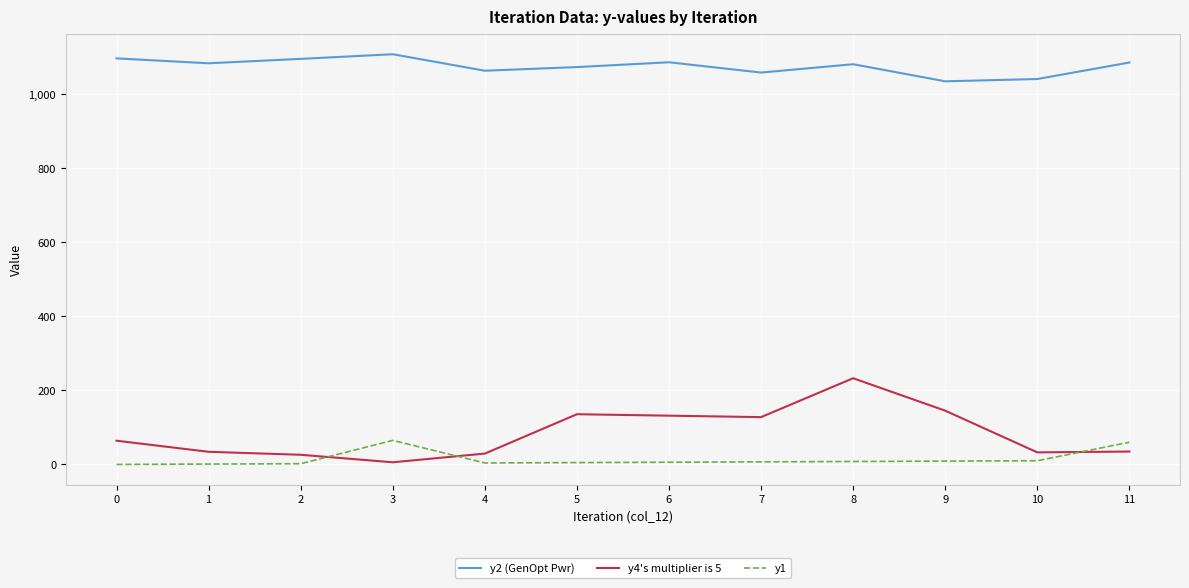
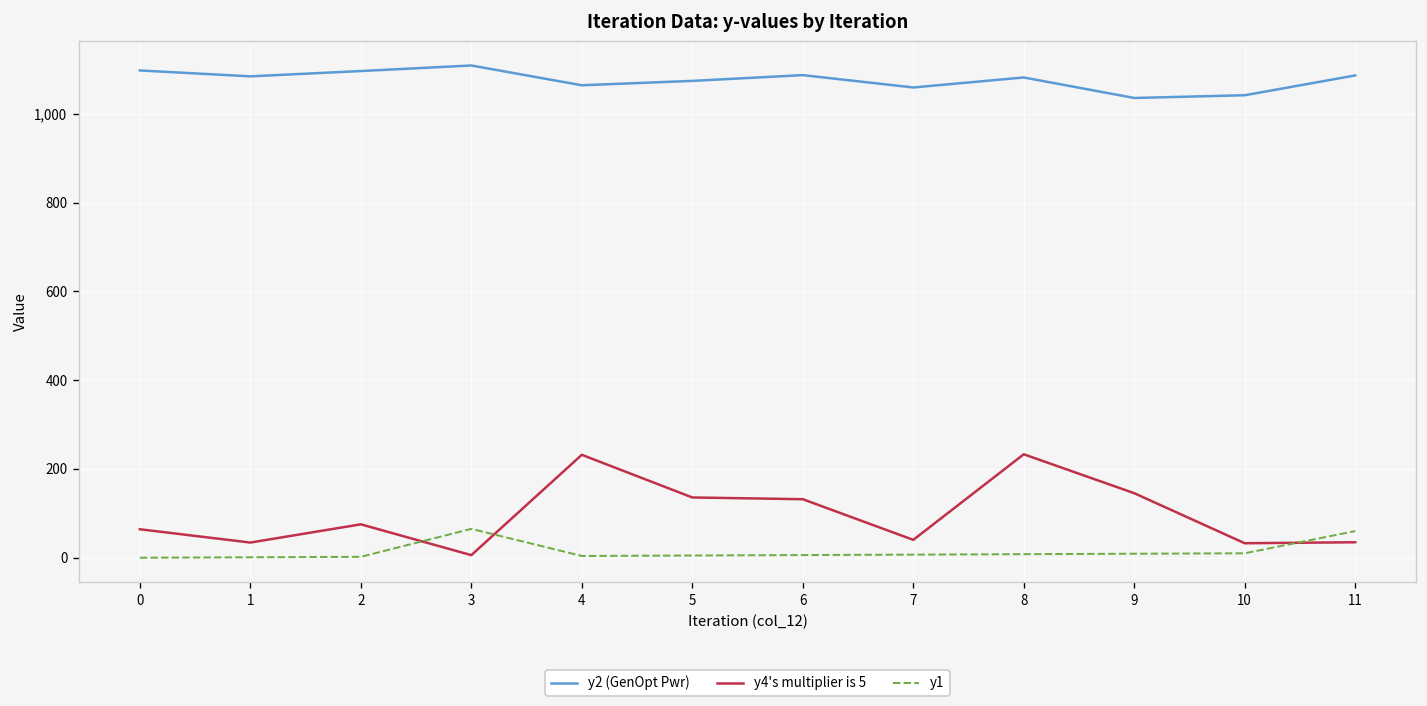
  {
    "y2 (GenOpt Pwr)": {
      "0": "1,100",
      "1": "1,080",
      "2": "1,100",
      "3": "1,110",
      "4": "1,060",
      "5": "1,070",
      "6": "1,090",
      "7": "1,060",
      "8": "1,080",
      "9": "1,040",
      "10": "1,040",
      "11": "1,090"
    },
    "y4's multiplier is 5": {
      "0": "60",
      "1": "30",
-     "2": "30",
+     "2": "80",
      "3": "10",
-     "4": "30",
+     "4": "230",
      "5": "140",
      "6": "130",
-     "7": "130",
+     "7": "40",
      "8": "230",
      "9": "150",
      "10": "30",
      "11": "30"
    },
    "y1": {
      "0": "0",
      "1": "0",
      "2": "0",
      "3": "70",
      "4": "0",
      "5": "10",
      "6": "10",
      "7": "10",
      "8": "10",
      "9": "10",
      "10": "10",
      "11": "60"
    }
  }
